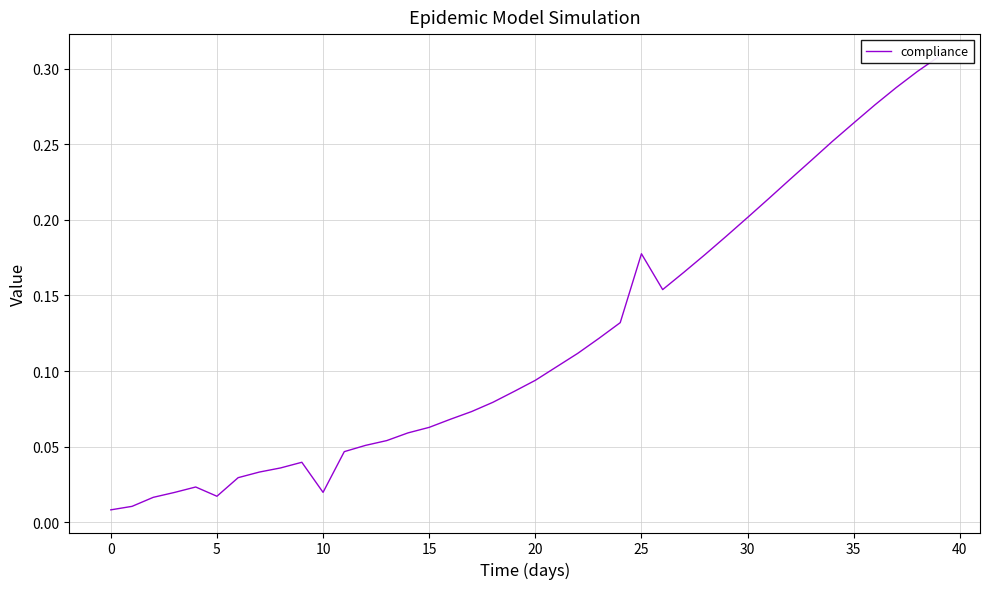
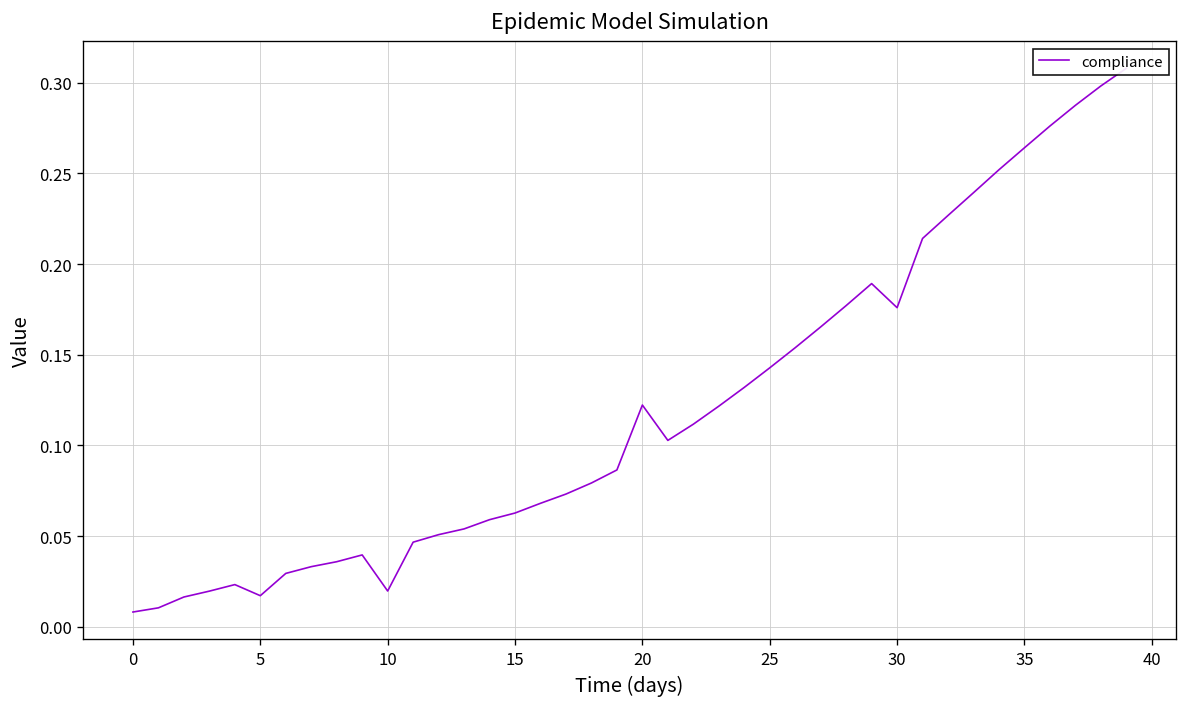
  {
    "0": 0.008,
    "5": 0.017,
    "10": 0.020,
    "15": 0.063,
-   "20": 0.094,
-   "25": 0.178,
-   "30": 0.202,
+   "20": 0.122,
+   "25": 0.143,
+   "30": 0.176,
    "35": 0.264
  }
